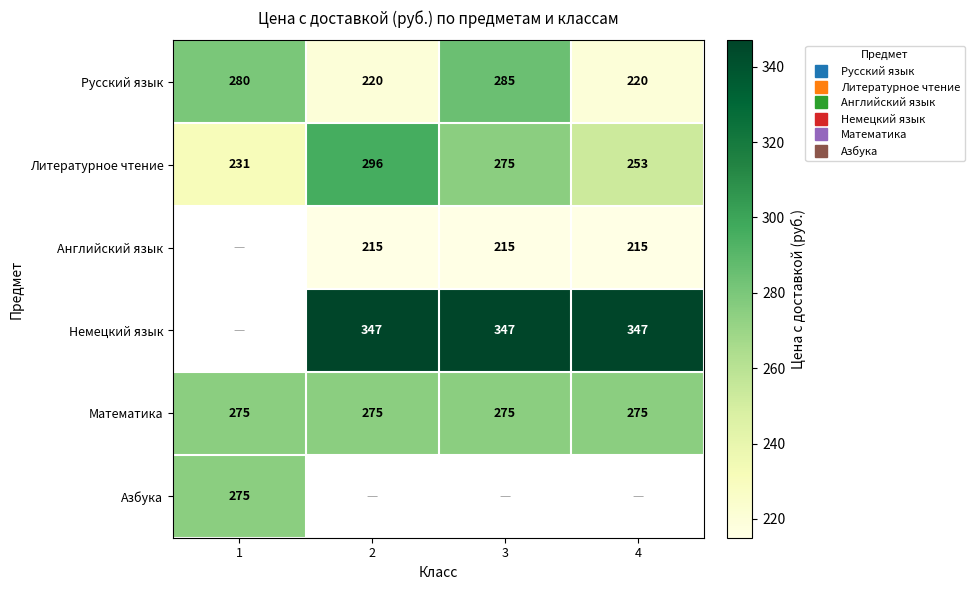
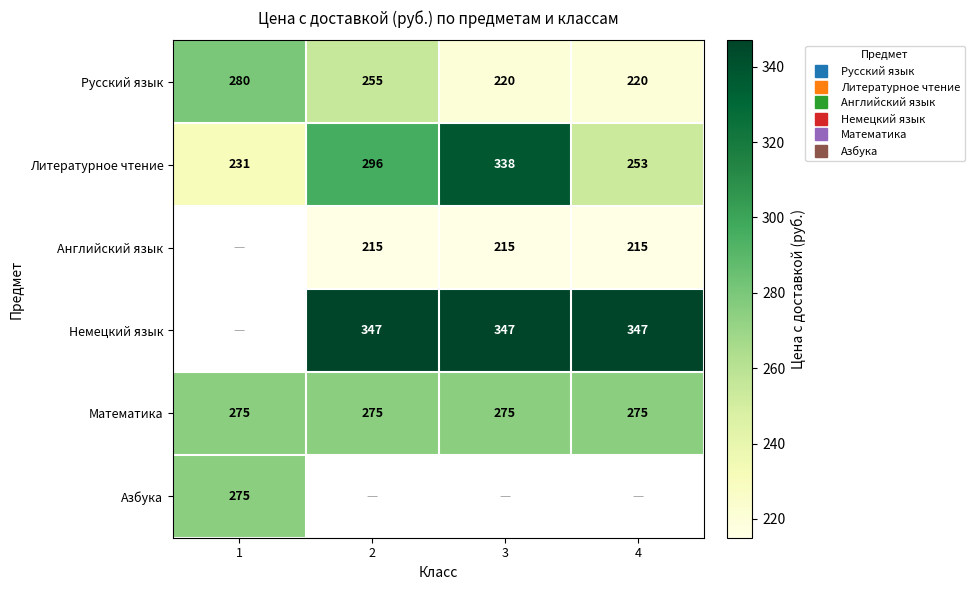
  {
    "Русский язык": {
      "1": 280,
-     "2": 220,
-     "3": 285,
+     "2": 255,
+     "3": 220,
      "4": 220
    },
    "Литературное чтение": {
      "1": 231,
      "2": 296,
-     "3": 275,
+     "3": 338,
      "4": 253
    },
    "Английский язык": {
      "2": 215,
      "3": 215,
      "4": 215
    },
    "Немецкий язык": {
      "2": 347,
      "3": 347,
      "4": 347
    },
    "Математика": {
      "1": 275,
      "2": 275,
      "3": 275,
      "4": 275
    },
    "Азбука": {
      "1": 275
    }
  }
